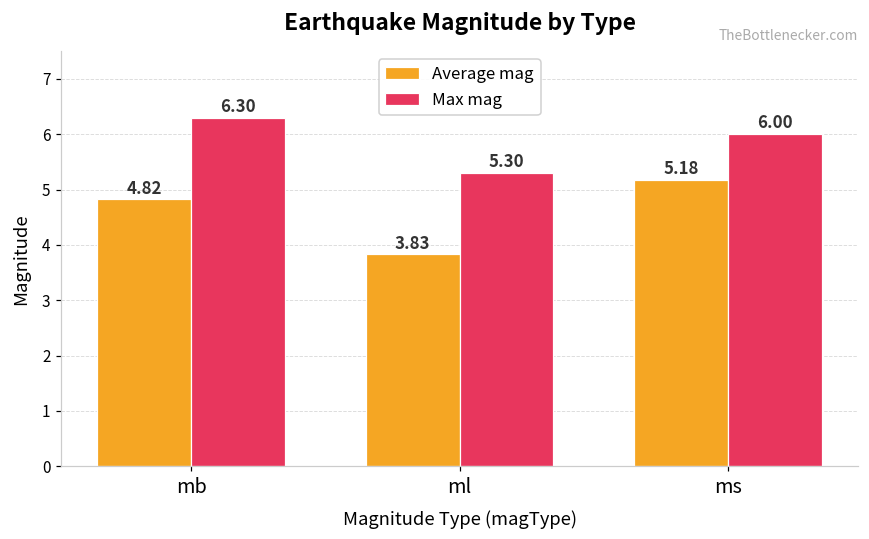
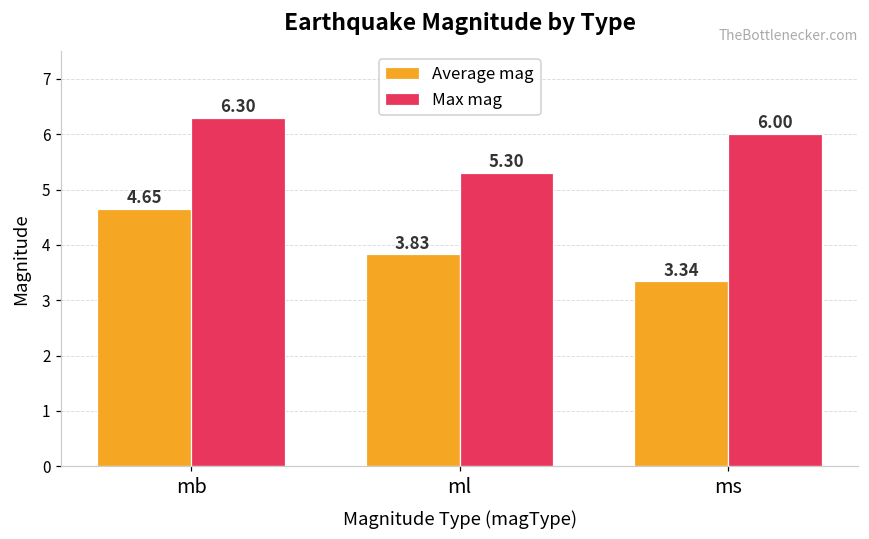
  {
    "Average mag": {
-     "mb": 4.82,
+     "mb": 4.65,
      "ml": 3.83,
-     "ms": 5.18
+     "ms": 3.34
    },
    "Max mag": {
      "mb": 6.30,
      "ml": 5.30,
      "ms": 6.00
    }
  }
